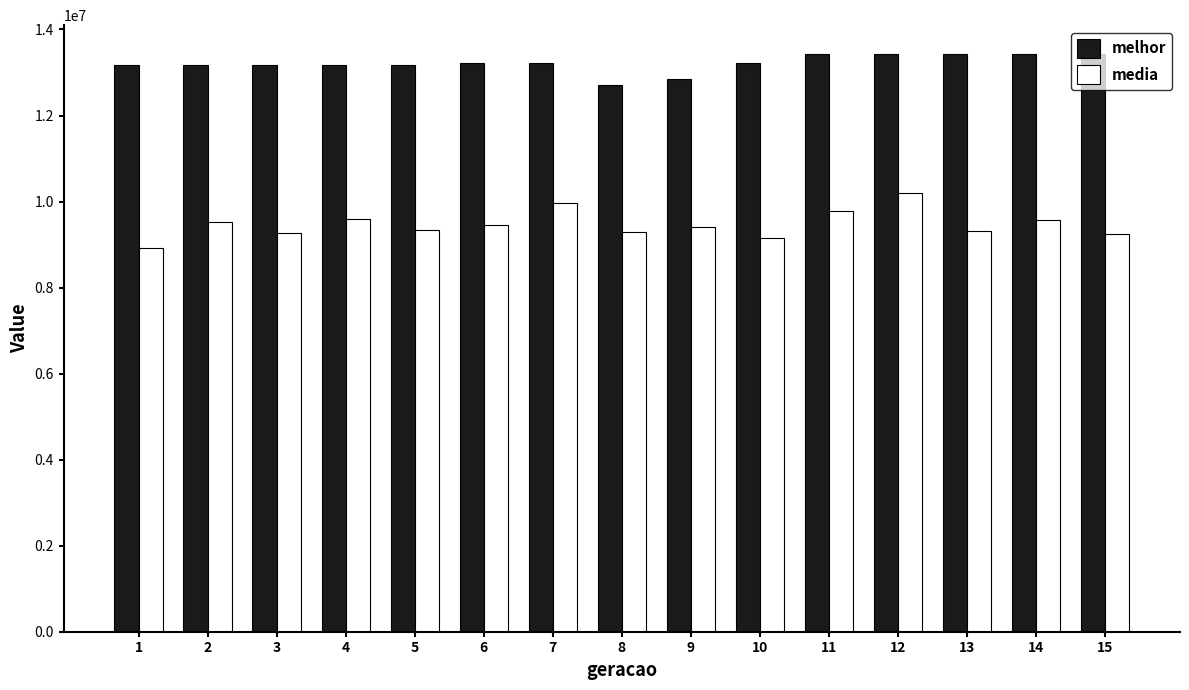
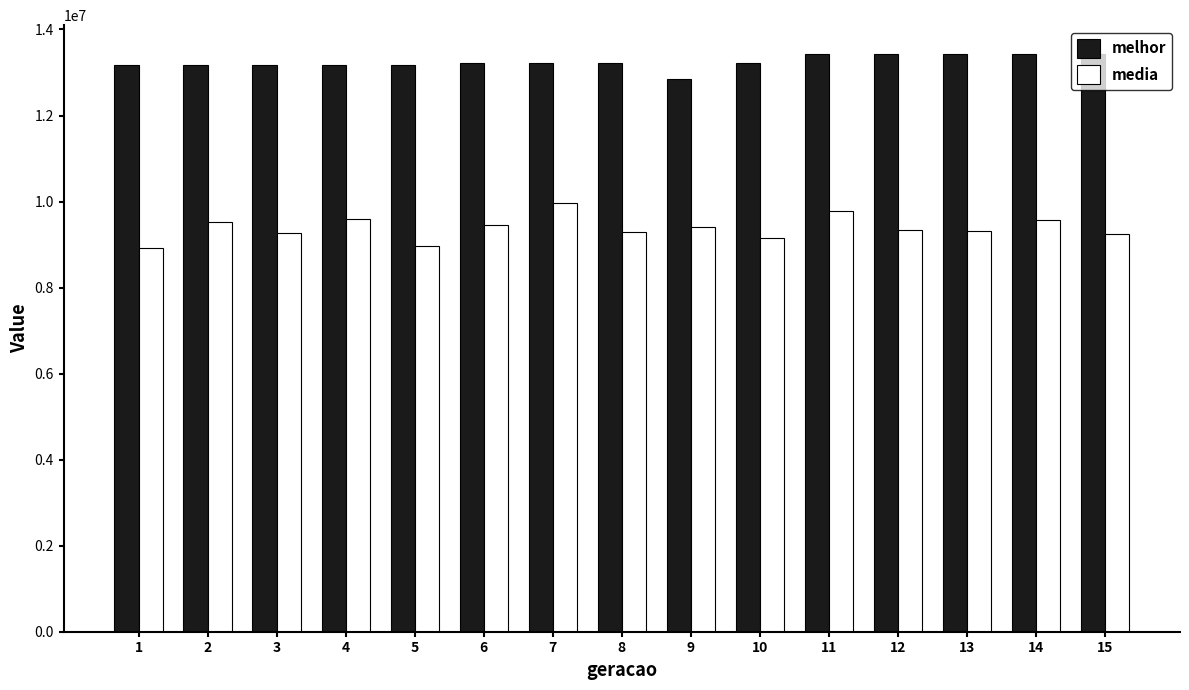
  {
    "melhor": {
      "1": 13200000,
      "2": 13200000,
      "3": 13200000,
      "4": 13200000,
      "5": 13200000,
      "6": 13200000,
      "7": 13200000,
-     "8": 12700000,
+     "8": 13200000,
      "9": 12800000,
      "10": 13200000,
      "11": 13400000,
      "12": 13400000,
      "13": 13400000,
      "14": 13400000
    },
    "media": {
      "1": 8900000,
      "2": 9500000,
      "3": 9300000,
      "4": 9600000,
-     "5": 9300000,
+     "5": 9000000,
      "6": 9500000,
      "7": 10000000,
      "8": 9300000,
      "9": 9400000,
      "10": 9200000,
      "11": 9800000,
-     "12": 10200000,
+     "12": 9300000,
      "13": 9300000,
      "14": 9600000,
      "15": 9200000
    }
  }
